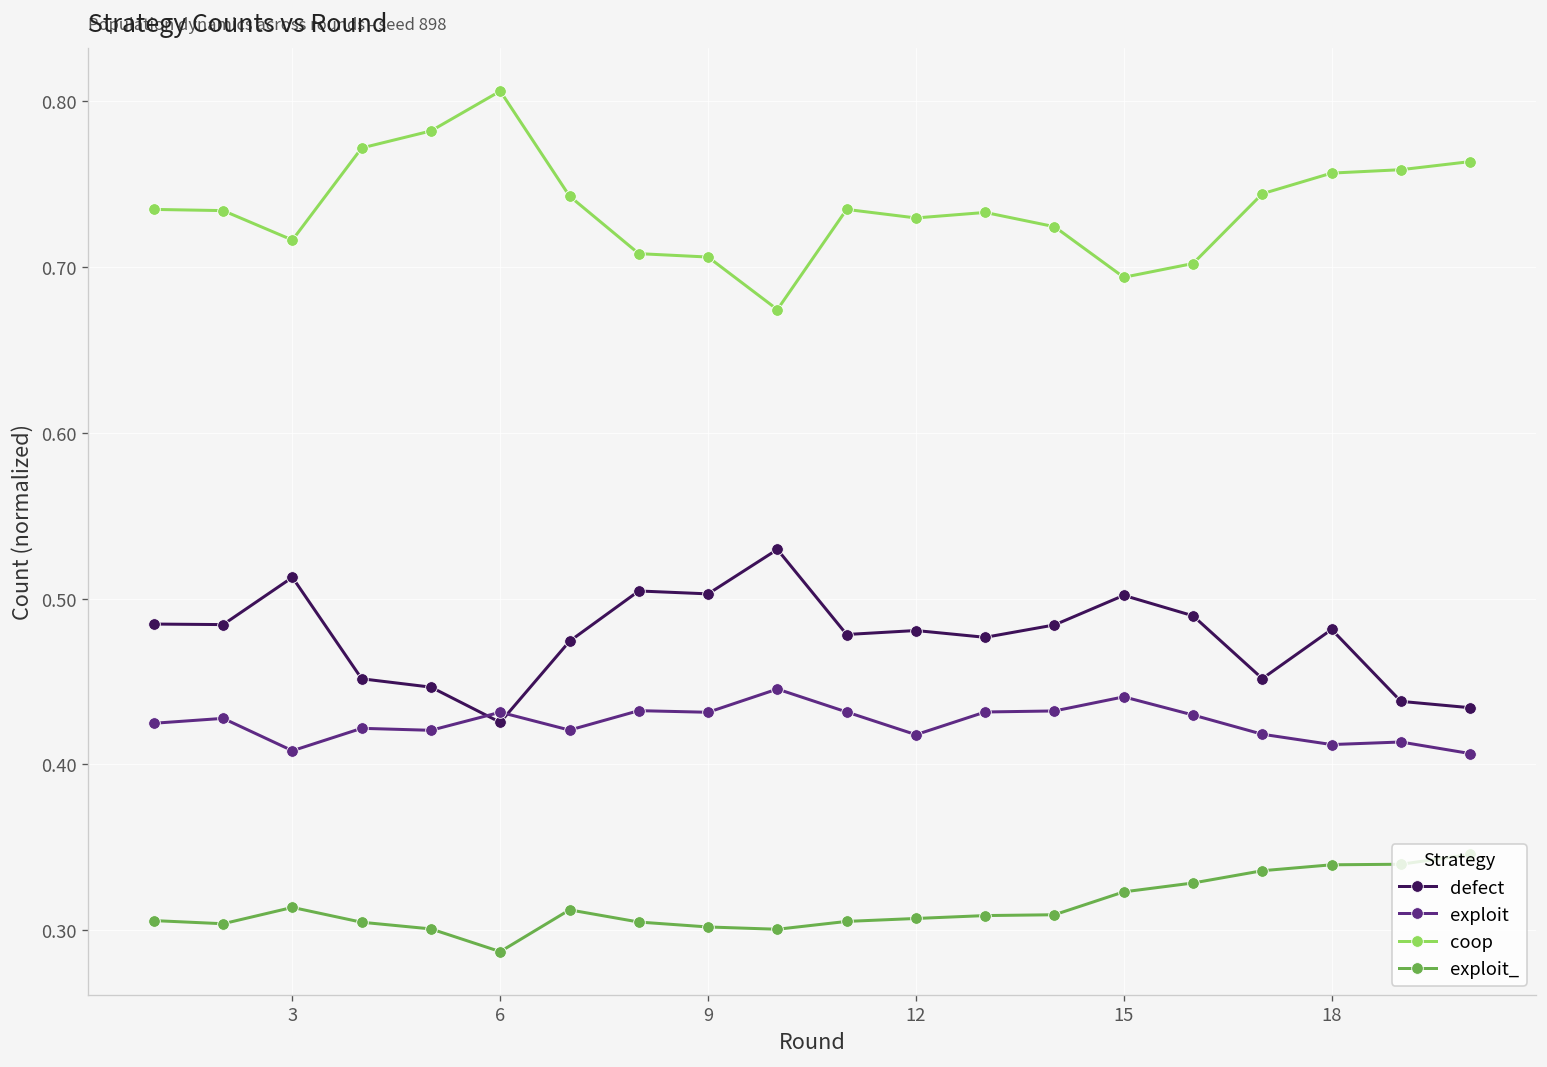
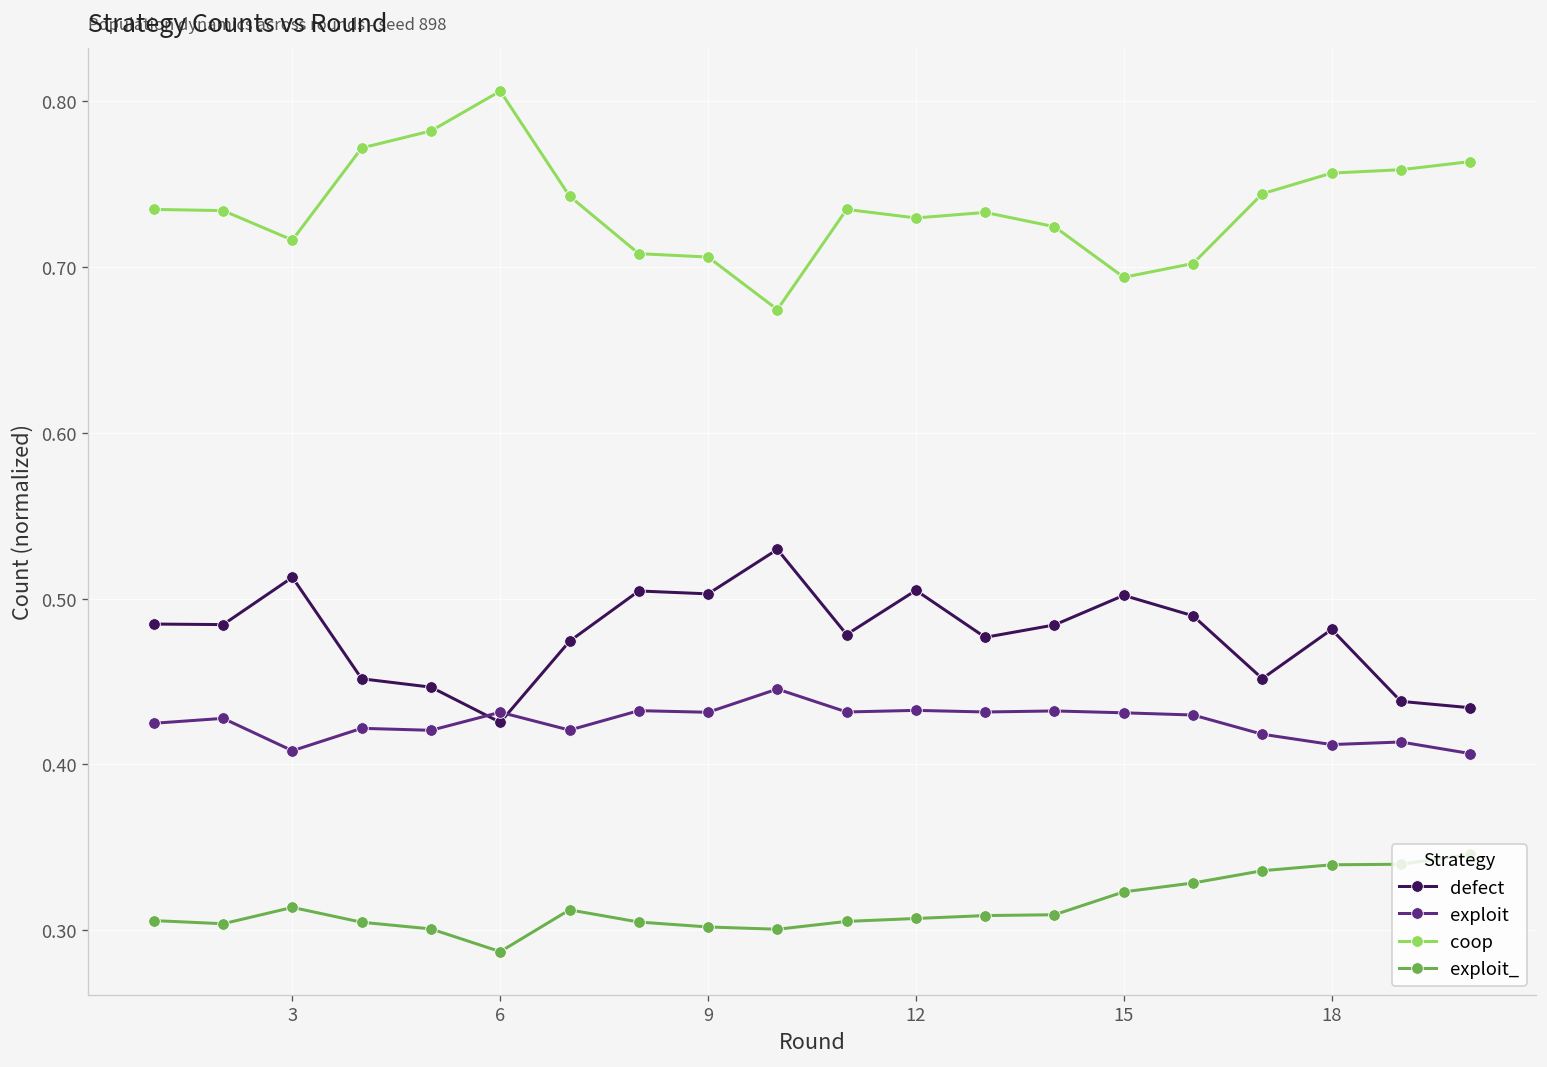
  {
    "defect": {
      "3": 0.513,
      "6": 0.425,
      "9": 0.503,
-     "12": 0.481,
+     "12": 0.505,
      "15": 0.502,
      "18": 0.481
    },
    "exploit": {
      "3": 0.408,
      "6": 0.431,
      "9": 0.431,
-     "12": 0.418,
-     "15": 0.441,
+     "12": 0.433,
+     "15": 0.431,
      "18": 0.412
    }
  }
